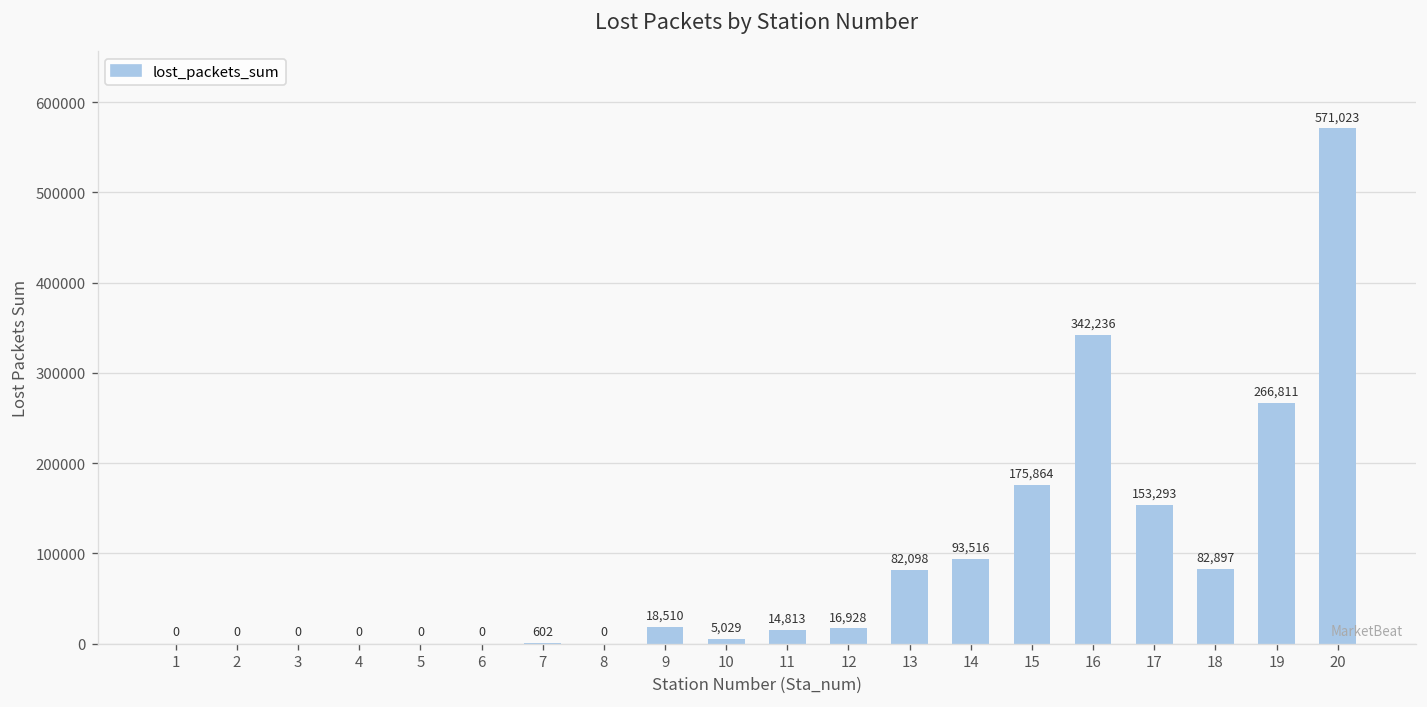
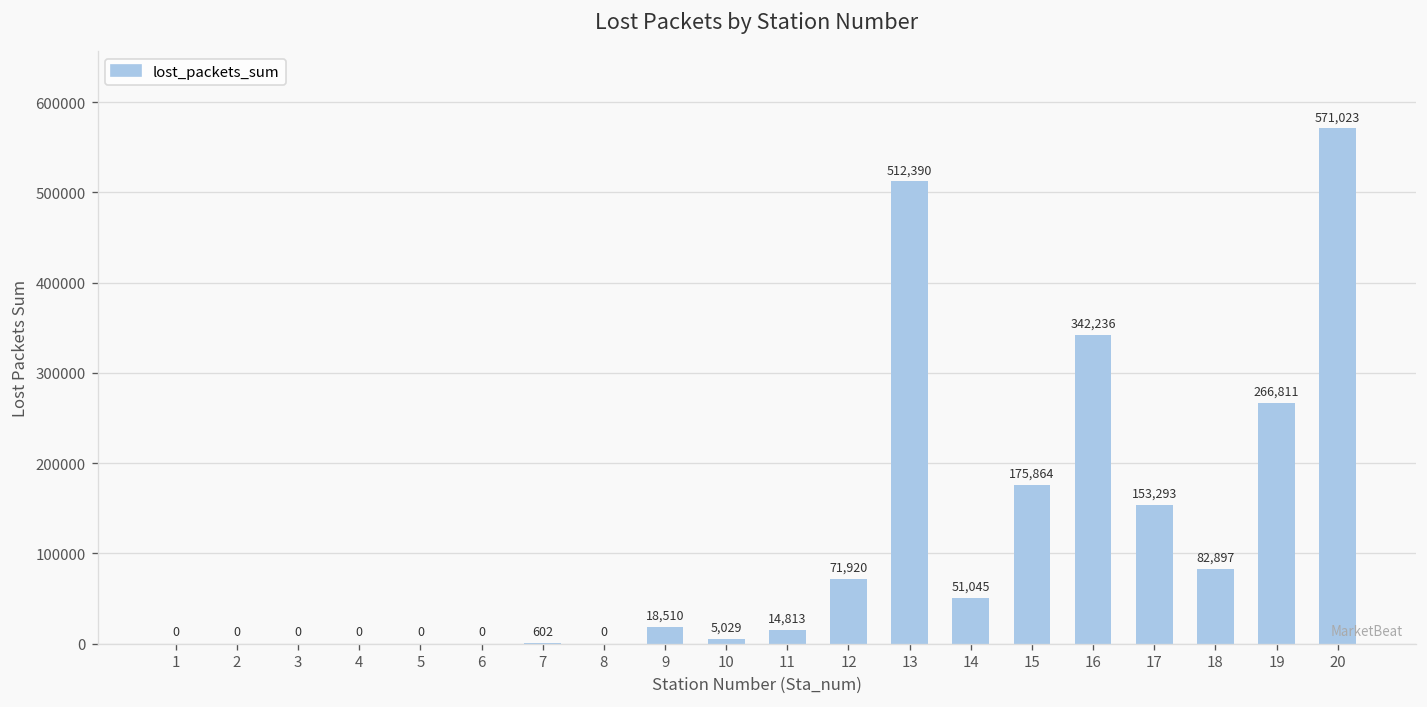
  {
    "1": "0",
    "2": "0",
    "3": "0",
    "4": "0",
    "5": "0",
    "6": "0",
    "7": "602",
    "8": "0",
    "9": "18,510",
    "10": "5,029",
    "11": "14,813",
-   "12": "16,928",
-   "13": "82,098",
-   "14": "93,516",
+   "12": "71,920",
+   "13": "512,390",
+   "14": "51,045",
    "15": "175,864",
    "16": "342,236",
    "17": "153,293",
    "18": "82,897",
    "19": "266,811",
    "20": "571,023"
  }
